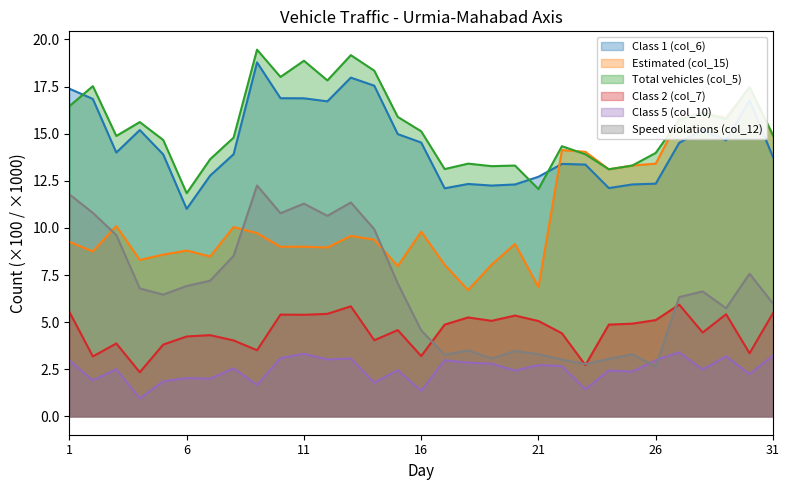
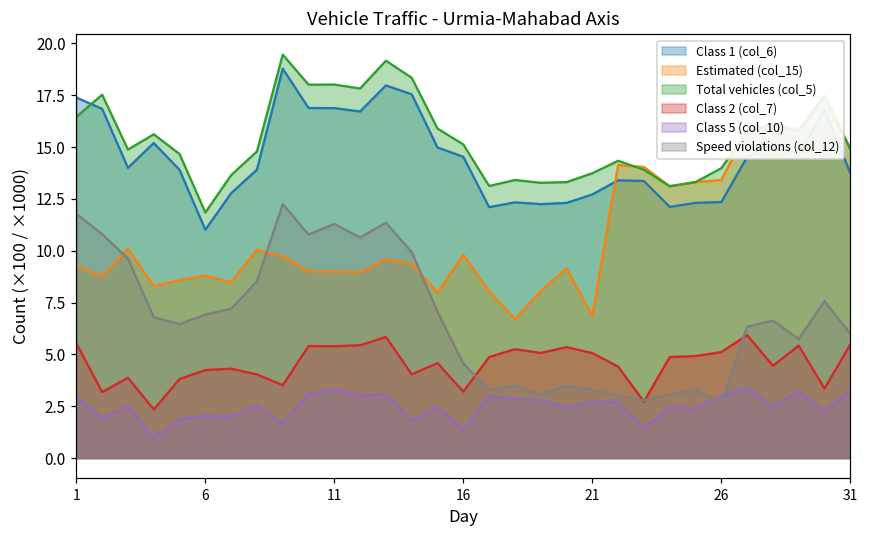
  {
    "Total vehicles (col_5)": {
      "1": 16.5,
      "6": 11.8,
-     "11": 18.9,
+     "11": 18.0,
      "16": 15.1,
-     "21": 12.1,
+     "21": 13.7,
      "26": 14.0
    }
  }
